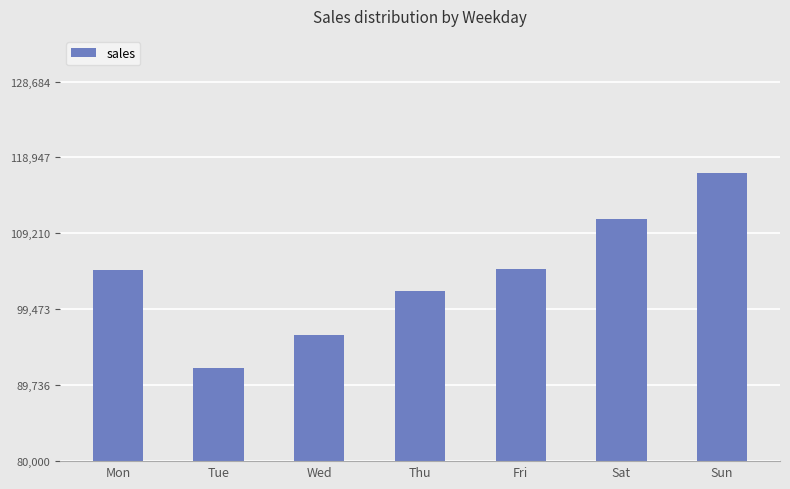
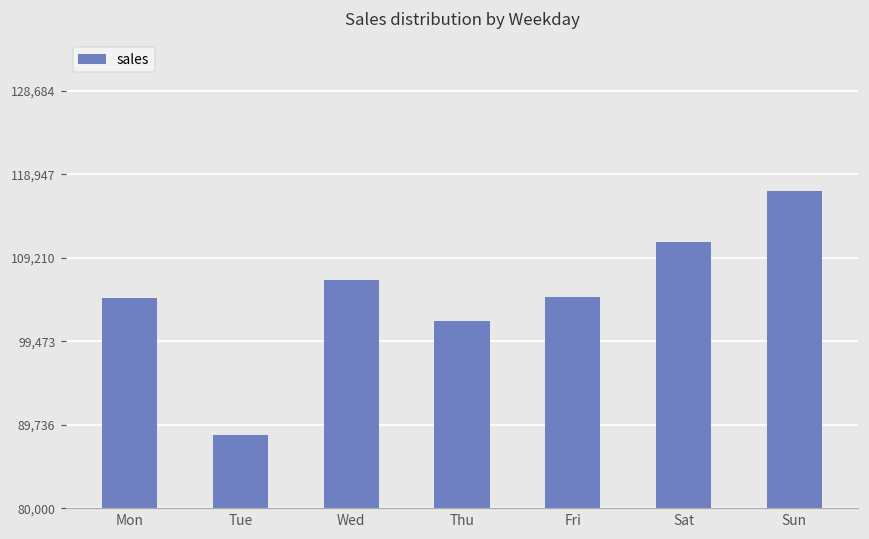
  {
    "Mon": "104,000",
-   "Tue": "92,000",
-   "Wed": "96,000",
+   "Tue": "89,000",
+   "Wed": "107,000",
    "Thu": "102,000",
    "Fri": "105,000",
    "Sat": "111,000",
    "Sun": "117,000"
  }
